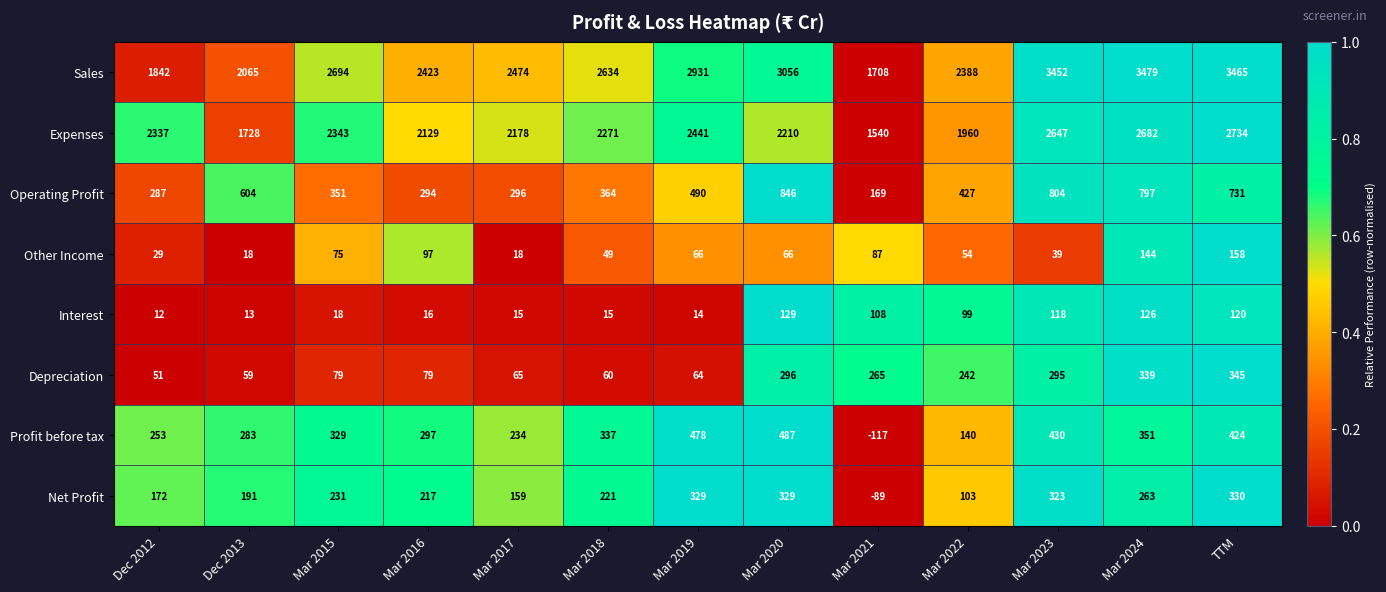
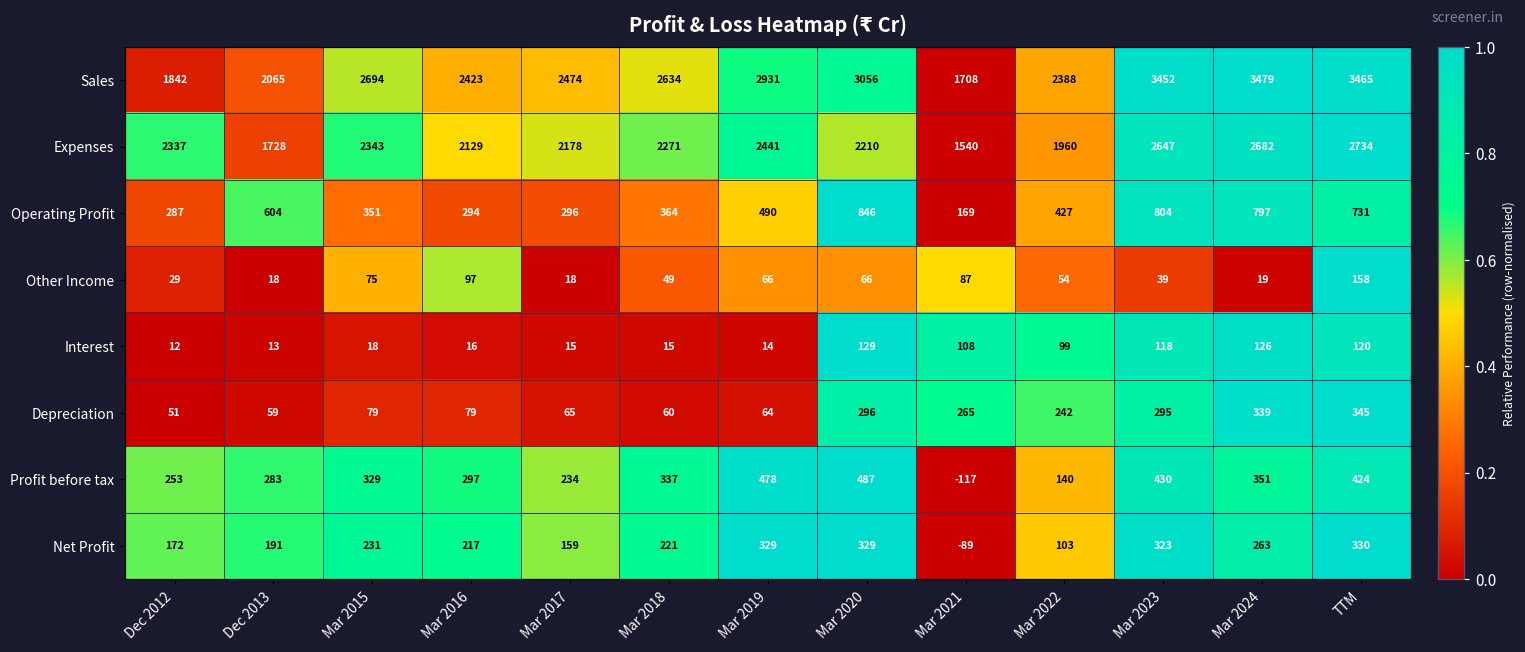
  {
    "Sales": {
      "Dec 2012": 1842,
      "Dec 2013": 2065,
      "Mar 2015": 2694,
      "Mar 2016": 2423,
      "Mar 2017": 2474,
      "Mar 2018": 2634,
      "Mar 2019": 2931,
      "Mar 2020": 3056,
      "Mar 2021": 1708,
      "Mar 2022": 2388,
      "Mar 2023": 3452,
      "Mar 2024": 3479,
      "TTM": 3465
    },
    "Expenses": {
      "Dec 2012": 2337,
      "Dec 2013": 1728,
      "Mar 2015": 2343,
      "Mar 2016": 2129,
      "Mar 2017": 2178,
      "Mar 2018": 2271,
      "Mar 2019": 2441,
      "Mar 2020": 2210,
      "Mar 2021": 1540,
      "Mar 2022": 1960,
      "Mar 2023": 2647,
      "Mar 2024": 2682,
      "TTM": 2734
    },
    "Operating Profit": {
      "Dec 2012": 287,
      "Dec 2013": 604,
      "Mar 2015": 351,
      "Mar 2016": 294,
      "Mar 2017": 296,
      "Mar 2018": 364,
      "Mar 2019": 490,
      "Mar 2020": 846,
      "Mar 2021": 169,
      "Mar 2022": 427,
      "Mar 2023": 804,
      "Mar 2024": 797,
      "TTM": 731
    },
    "Other Income": {
      "Dec 2012": 29,
      "Dec 2013": 18,
      "Mar 2015": 75,
      "Mar 2016": 97,
      "Mar 2017": 18,
      "Mar 2018": 49,
      "Mar 2019": 66,
      "Mar 2020": 66,
      "Mar 2021": 87,
      "Mar 2022": 54,
      "Mar 2023": 39,
-     "Mar 2024": 144,
+     "Mar 2024": 19,
      "TTM": 158
    },
    "Interest": {
      "Dec 2012": 12,
      "Dec 2013": 13,
      "Mar 2015": 18,
      "Mar 2016": 16,
      "Mar 2017": 15,
      "Mar 2018": 15,
      "Mar 2019": 14,
      "Mar 2020": 129,
      "Mar 2021": 108,
      "Mar 2022": 99,
      "Mar 2023": 118,
      "Mar 2024": 126,
      "TTM": 120
    },
    "Depreciation": {
      "Dec 2012": 51,
      "Dec 2013": 59,
      "Mar 2015": 79,
      "Mar 2016": 79,
      "Mar 2017": 65,
      "Mar 2018": 60,
      "Mar 2019": 64,
      "Mar 2020": 296,
      "Mar 2021": 265,
      "Mar 2022": 242,
      "Mar 2023": 295,
      "Mar 2024": 339,
      "TTM": 345
    },
    "Profit before tax": {
      "Dec 2012": 253,
      "Dec 2013": 283,
      "Mar 2015": 329,
      "Mar 2016": 297,
      "Mar 2017": 234,
      "Mar 2018": 337,
      "Mar 2019": 478,
      "Mar 2020": 487,
      "Mar 2021": -117,
      "Mar 2022": 140,
      "Mar 2023": 430,
      "Mar 2024": 351,
      "TTM": 424
    },
    "Net Profit": {
      "Dec 2012": 172,
      "Dec 2013": 191,
      "Mar 2015": 231,
      "Mar 2016": 217,
      "Mar 2017": 159,
      "Mar 2018": 221,
      "Mar 2019": 329,
      "Mar 2020": 329,
      "Mar 2021": -89,
      "Mar 2022": 103,
      "Mar 2023": 323,
      "Mar 2024": 263,
      "TTM": 330
    }
  }
